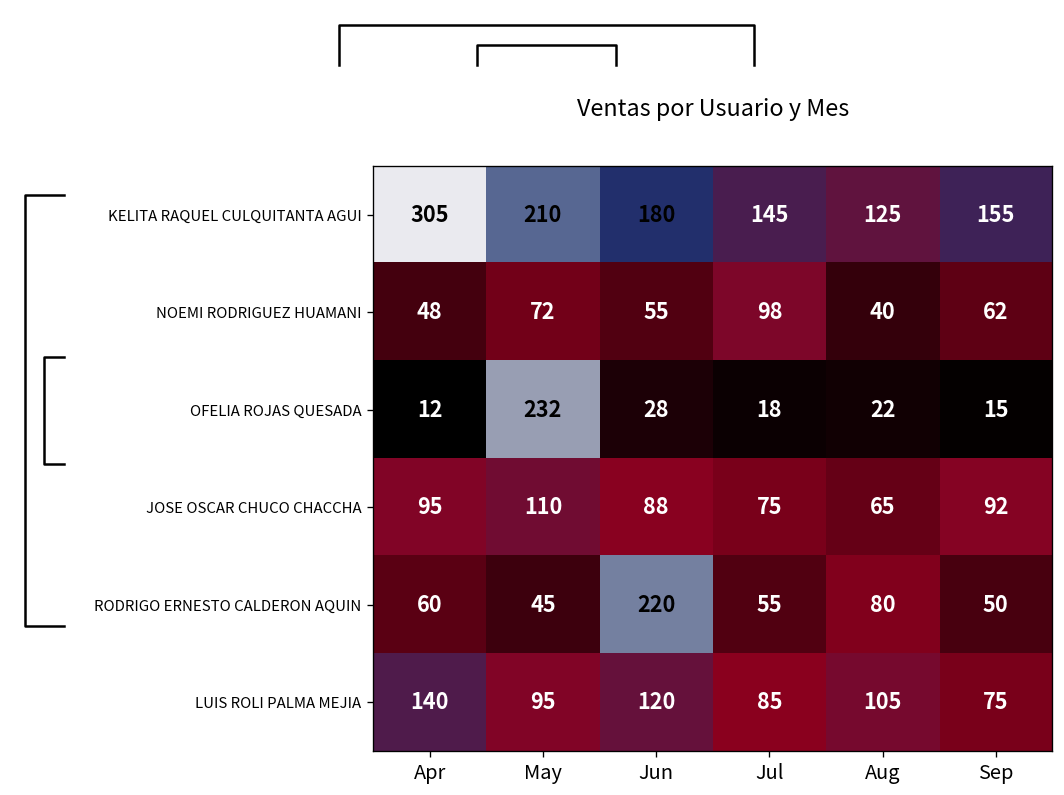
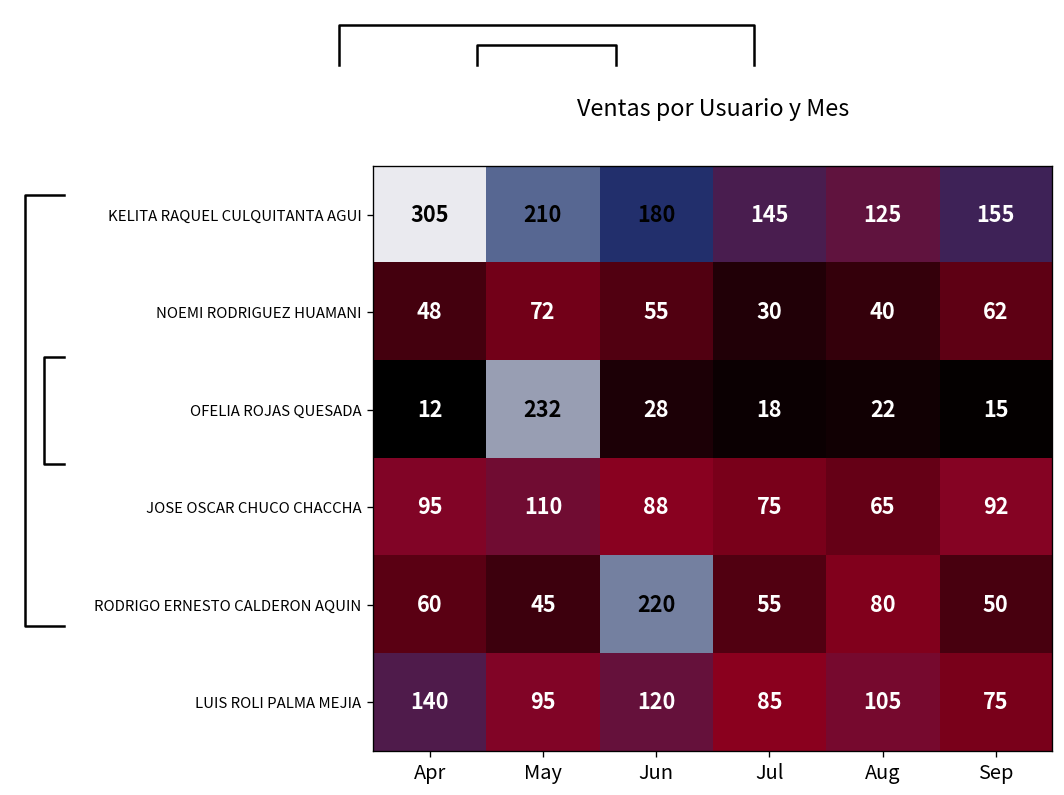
  {
    "Ventas por Usuario y Mes": {
      "KELITA RAQUEL CULQUITANTA AGUI": {
        "Apr": 305,
        "May": 210,
        "Jun": 180,
        "Jul": 145,
        "Aug": 125,
        "Sep": 155
      },
      "NOEMI RODRIGUEZ HUAMANI": {
        "Apr": 48,
        "May": 72,
        "Jun": 55,
-       "Jul": 98,
+       "Jul": 30,
        "Aug": 40,
        "Sep": 62
      },
      "OFELIA ROJAS QUESADA": {
        "Apr": 12,
        "May": 232,
        "Jun": 28,
        "Jul": 18,
        "Aug": 22,
        "Sep": 15
      },
      "JOSE OSCAR CHUCO CHACCHA": {
        "Apr": 95,
        "May": 110,
        "Jun": 88,
        "Jul": 75,
        "Aug": 65,
        "Sep": 92
      },
      "RODRIGO ERNESTO CALDERON AQUIN": {
        "Apr": 60,
        "May": 45,
        "Jun": 220,
        "Jul": 55,
        "Aug": 80,
        "Sep": 50
      },
      "LUIS ROLI PALMA MEJIA": {
        "Apr": 140,
        "May": 95,
        "Jun": 120,
        "Jul": 85,
        "Aug": 105,
        "Sep": 75
      }
    }
  }
